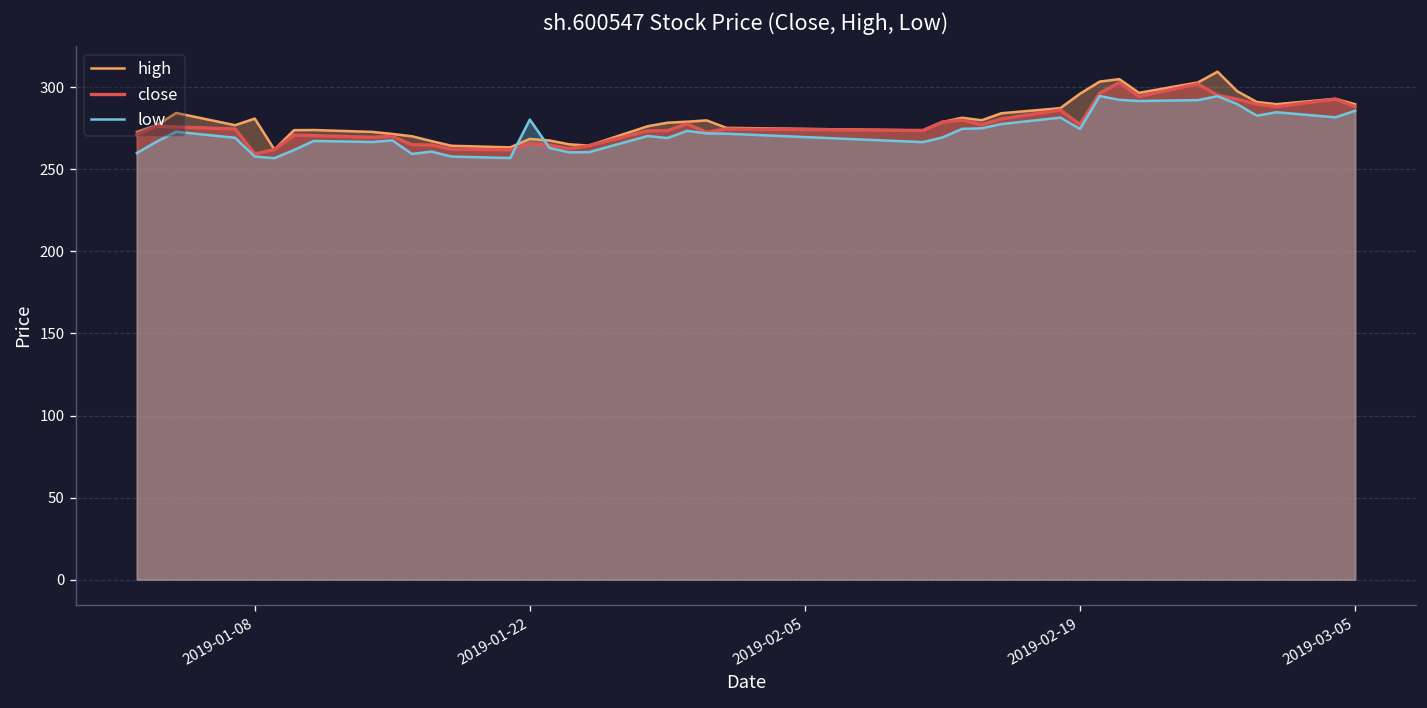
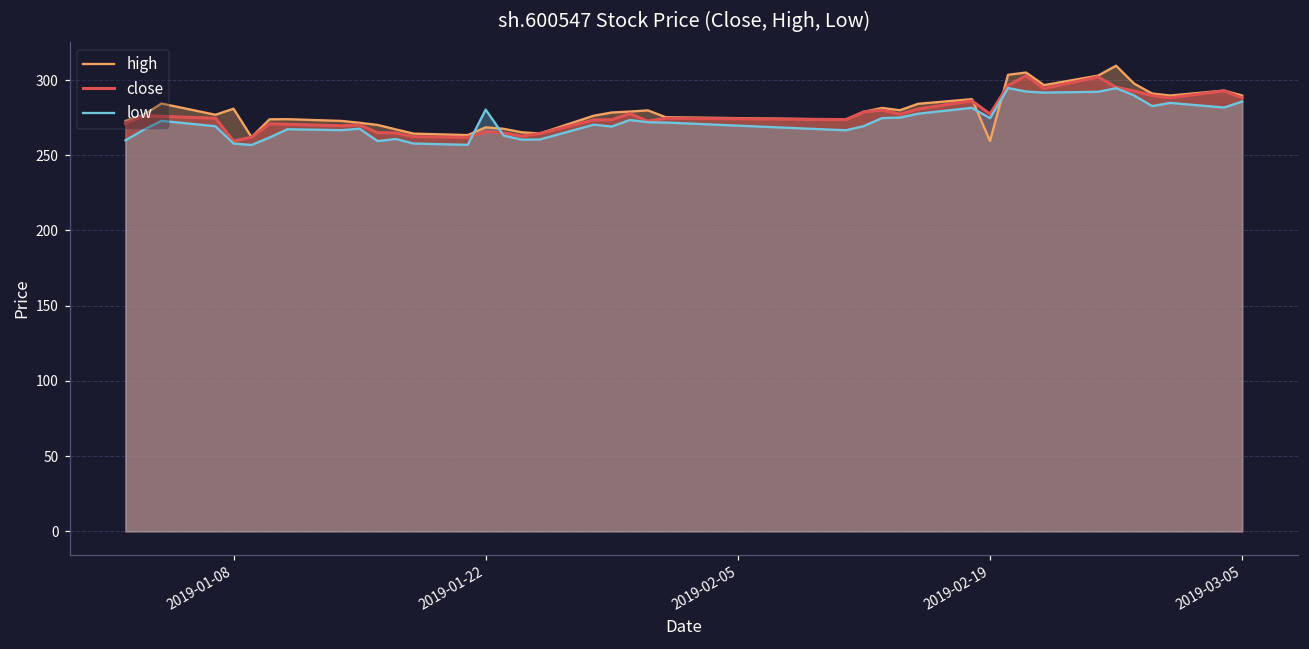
  {
    "high": {
      "2019-01-08": 281,
      "2019-01-22": 269,
-     "2019-02-19": 296
+     "2019-02-19": 259
    },
    "close": {
      "2019-01-22": 266,
      "2019-02-19": 277
    },
    "low": {
      "2019-01-22": 280,
      "2019-02-19": 275,
      "2019-03-05": 286
    }
  }
